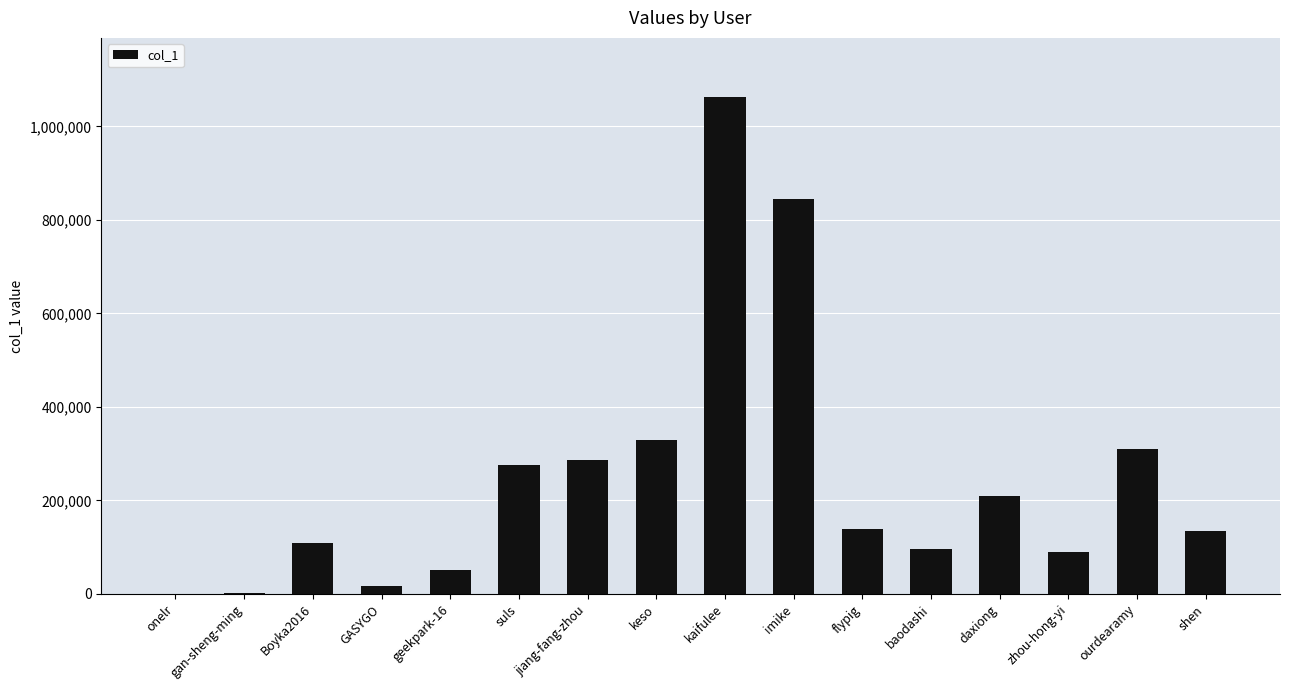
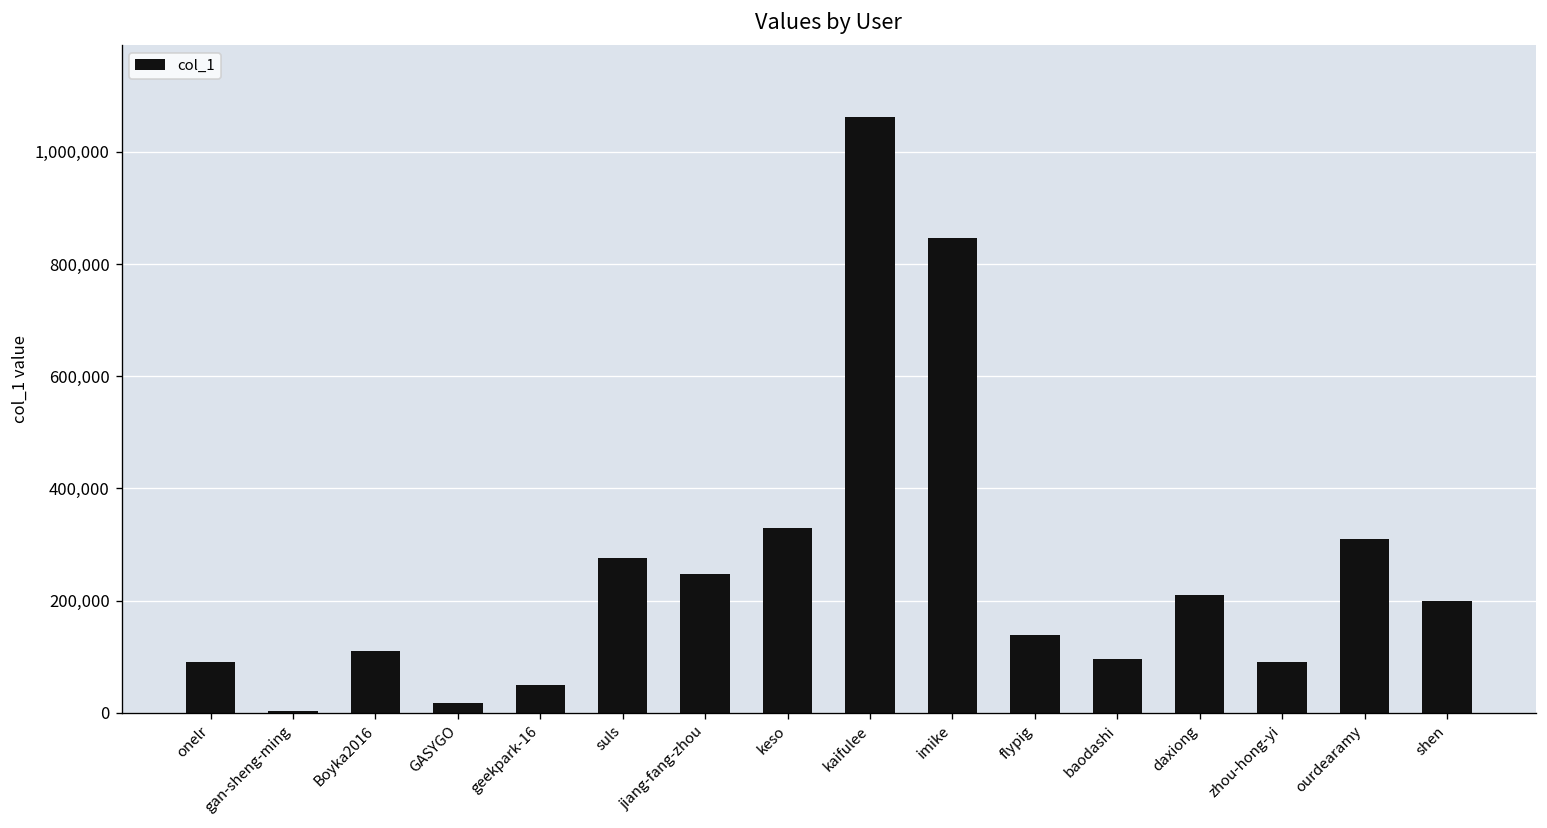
  {
-   "onelr": "0",
+   "onelr": "90,000",
    "Boyka2016": "110,000",
    "GASYGO": "20,000",
    "geekpark-16": "50,000",
    "suls": "280,000",
-   "jiang-fang-zhou": "290,000",
+   "jiang-fang-zhou": "250,000",
    "keso": "330,000",
    "kaifulee": "1,060,000",
    "imike": "850,000",
    "flypig": "140,000",
    "baodashi": "100,000",
    "daxiong": "210,000",
    "zhou-hong-yi": "90,000",
    "ourdearamy": "310,000",
-   "shen": "130,000"
+   "shen": "200,000"
  }
